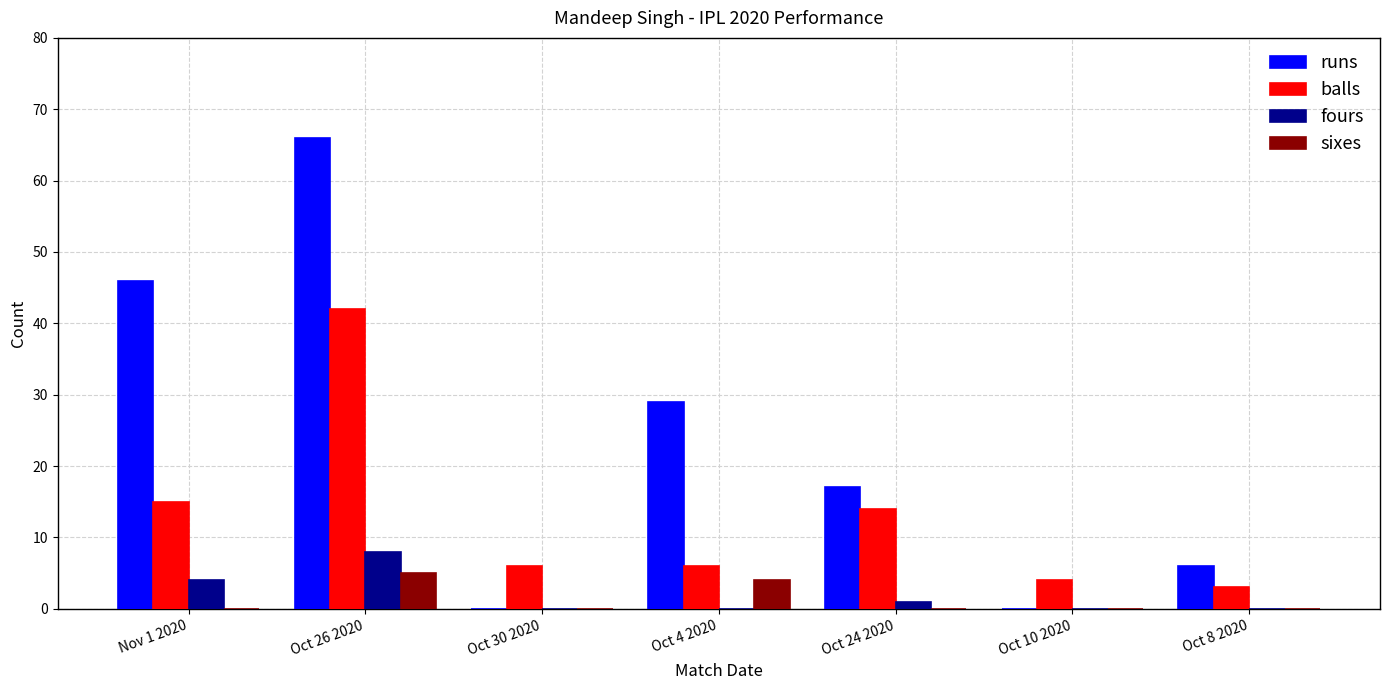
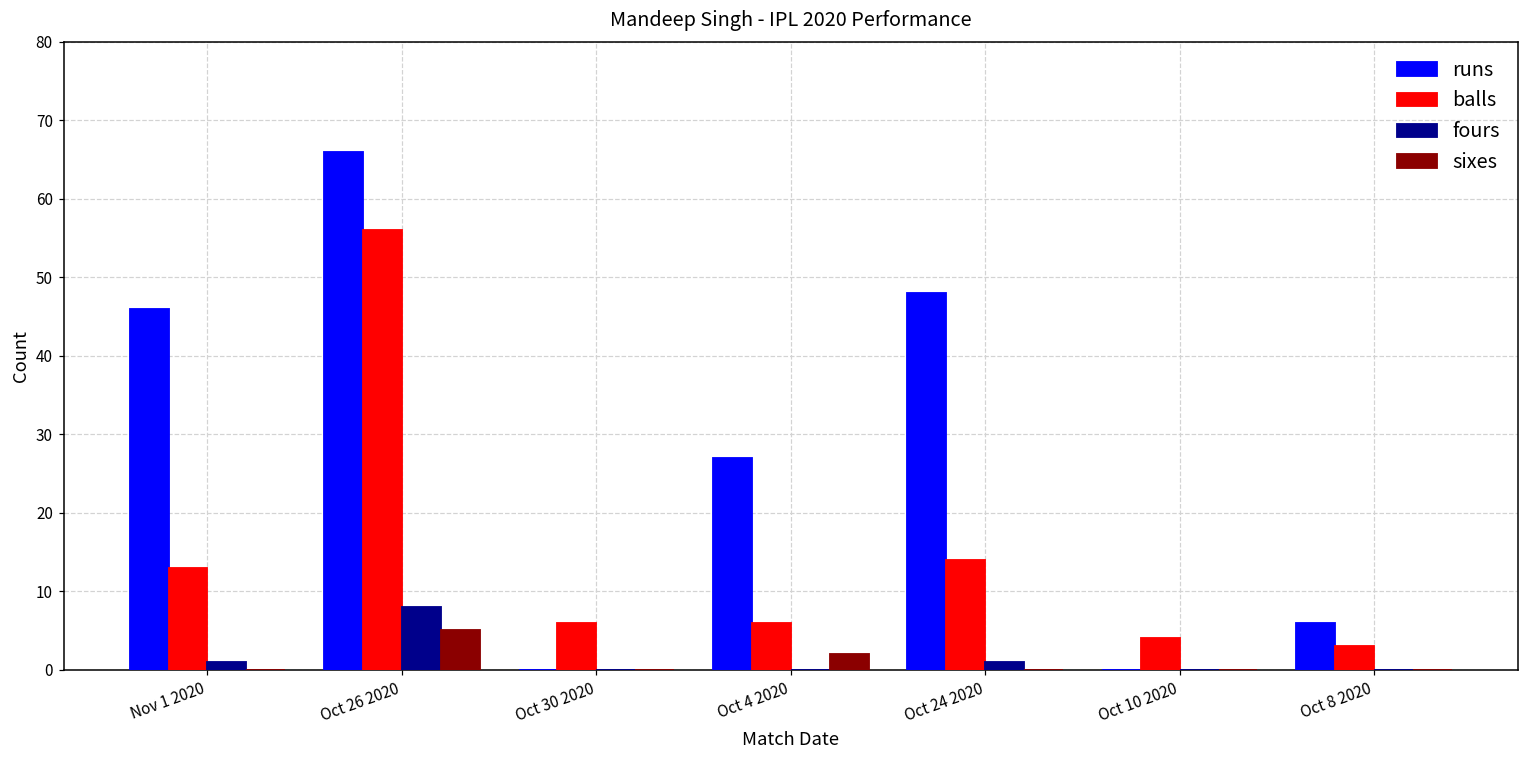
  {
    "runs": {
      "Nov 1 2020": 46,
      "Oct 26 2020": 66,
      "Oct 30 2020": 0,
-     "Oct 4 2020": 29,
-     "Oct 24 2020": 17,
+     "Oct 4 2020": 27,
+     "Oct 24 2020": 48,
      "Oct 10 2020": 0,
      "Oct 8 2020": 6
    },
    "balls": {
-     "Nov 1 2020": 15,
-     "Oct 26 2020": 42,
+     "Nov 1 2020": 13,
+     "Oct 26 2020": 56,
      "Oct 30 2020": 6,
      "Oct 4 2020": 6,
      "Oct 24 2020": 14,
      "Oct 10 2020": 4,
      "Oct 8 2020": 3
    },
    "fours": {
-     "Nov 1 2020": 4,
+     "Nov 1 2020": 1,
      "Oct 26 2020": 8,
      "Oct 30 2020": 0,
      "Oct 4 2020": 0,
      "Oct 24 2020": 1,
      "Oct 10 2020": 0,
      "Oct 8 2020": 0
    },
    "sixes": {
      "Nov 1 2020": 0,
      "Oct 26 2020": 5,
      "Oct 30 2020": 0,
-     "Oct 4 2020": 4,
+     "Oct 4 2020": 2,
      "Oct 24 2020": 0,
      "Oct 10 2020": 0,
      "Oct 8 2020": 0
    }
  }
